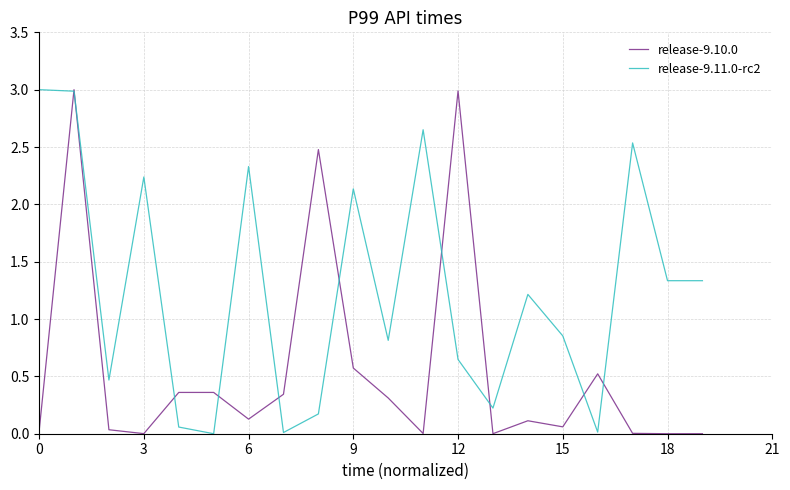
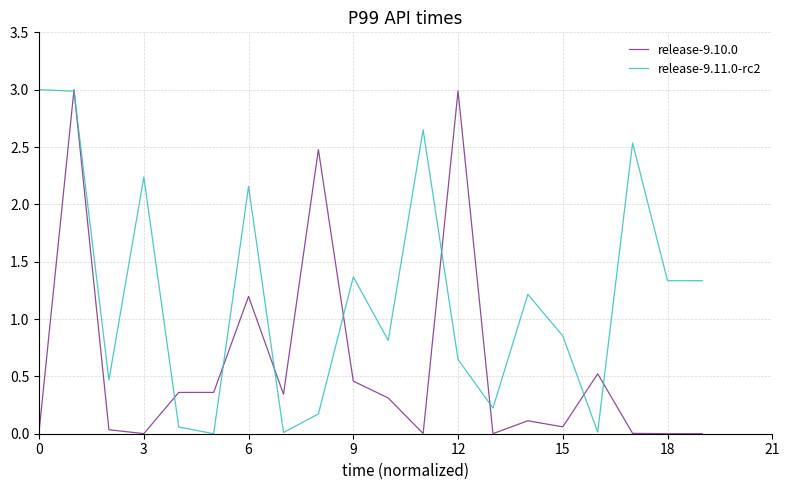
  {
    "release-9.10.0": {
      "0": 0.02,
      "3": 0.00,
-     "6": 0.13,
-     "9": 0.57,
+     "6": 1.20,
+     "9": 0.46,
      "12": 2.99,
      "15": 0.06,
      "18": 0.00
    },
    "release-9.11.0-rc2": {
      "0": 3.00,
      "3": 2.24,
-     "6": 2.33,
-     "9": 2.14,
+     "6": 2.16,
+     "9": 1.37,
      "12": 0.65,
      "15": 0.85,
      "18": 1.33
    }
  }
